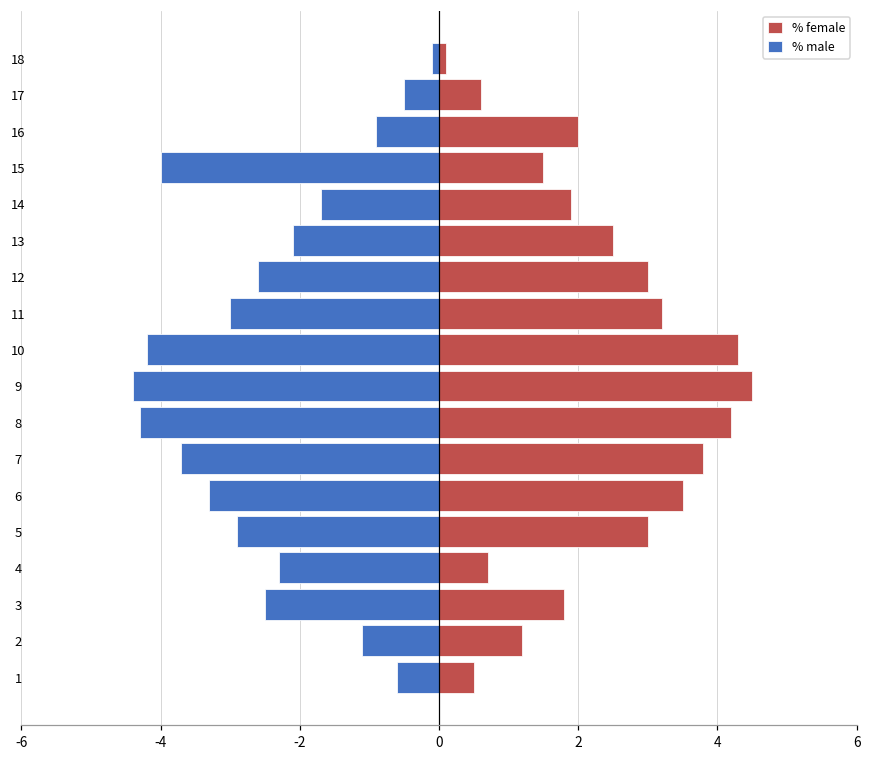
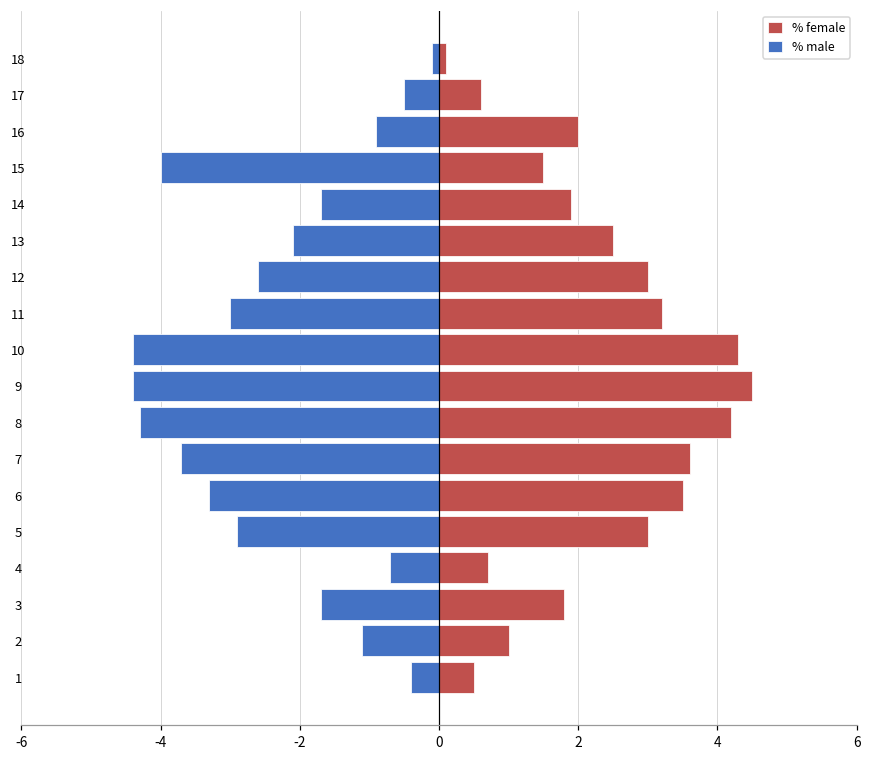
  {
    "% female": {
      "18": 0.1,
      "17": 0.6,
      "16": 2.0,
      "15": 1.5,
      "14": 1.9,
      "13": 2.5,
      "12": 3.0,
      "11": 3.2,
      "10": 4.3,
      "9": 4.5,
      "8": 4.2,
-     "7": 3.8,
+     "7": 3.6,
      "6": 3.5,
      "5": 3.0,
      "4": 0.7,
      "3": 1.8,
-     "2": 1.2,
+     "2": 1.0,
      "1": 0.5
    },
    "% male": {
      "18": -0.1,
      "17": -0.5,
      "16": -0.9,
      "15": -4.0,
      "14": -1.7,
      "13": -2.1,
      "12": -2.6,
      "11": -3.0,
-     "10": -4.2,
+     "10": -4.4,
      "9": -4.4,
      "8": -4.3,
      "7": -3.7,
      "6": -3.3,
      "5": -2.9,
-     "4": -2.3,
-     "3": -2.5,
+     "4": -0.7,
+     "3": -1.7,
      "2": -1.1,
-     "1": -0.6
+     "1": -0.4
    }
  }
